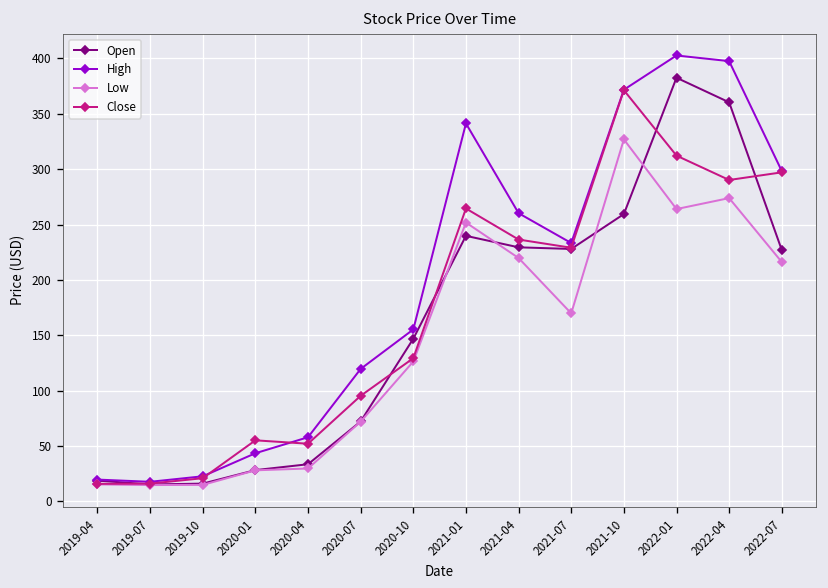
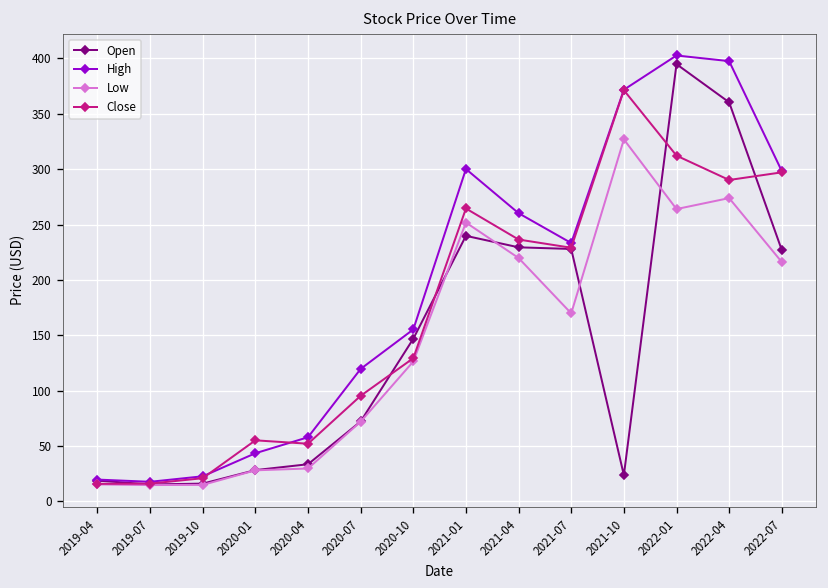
  {
    "Open": {
      "2020-04": 30,
      "2020-10": 150,
      "2021-01": 240,
      "2021-04": 230,
-     "2021-10": 260,
-     "2022-01": 380,
+     "2021-10": 20,
+     "2022-01": 390,
      "2022-04": 360,
      "2022-07": 230
    },
    "High": {
      "2020-01": 40,
      "2020-04": 60,
      "2020-07": 120,
      "2020-10": 160,
-     "2021-01": 340,
+     "2021-01": 300,
      "2021-04": 260,
      "2021-07": 230,
      "2022-01": 400,
      "2022-04": 400
    },
    "Low": {
      "2020-04": 30,
      "2020-10": 130,
      "2021-01": 250,
      "2021-04": 220,
      "2021-07": 170,
      "2021-10": 330,
      "2022-01": 260,
      "2022-04": 270,
      "2022-07": 220
    },
    "Close": {
      "2020-01": 60,
      "2020-04": 50,
      "2020-07": 100,
      "2020-10": 130,
      "2021-01": 260,
      "2021-04": 240,
      "2022-01": 310,
      "2022-04": 290
    }
  }
